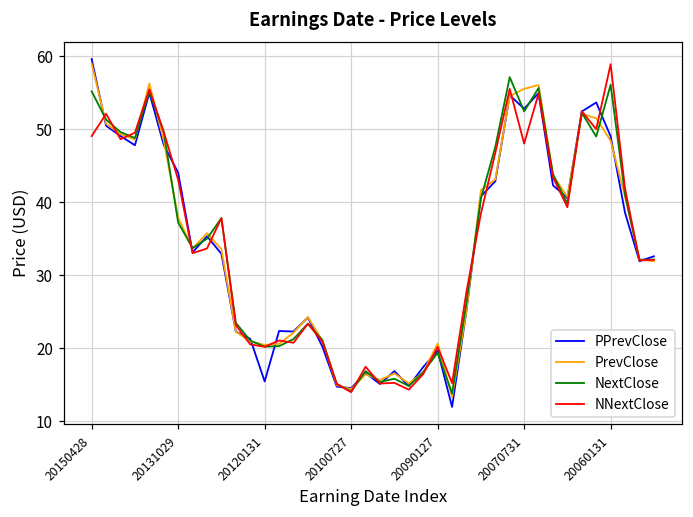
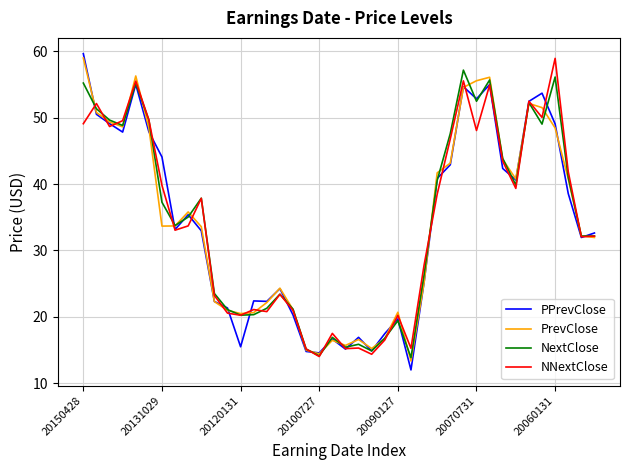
  {
    "PPrevClose": {
      "20150428": 60,
      "20131029": 44,
      "20120131": 15,
      "20060131": 49
    },
    "PrevClose": {
      "20150428": 59,
-     "20131029": 38,
+     "20131029": 34,
      "20090127": 21,
      "20070731": 56,
      "20060131": 48
    },
    "NextClose": {
      "20150428": 55,
      "20131029": 37,
      "20060131": 56
    },
    "NNextClose": {
      "20150428": 49,
-     "20131029": 43,
+     "20131029": 40,
      "20090127": 20,
      "20070731": 48,
      "20060131": 59
    }
  }
